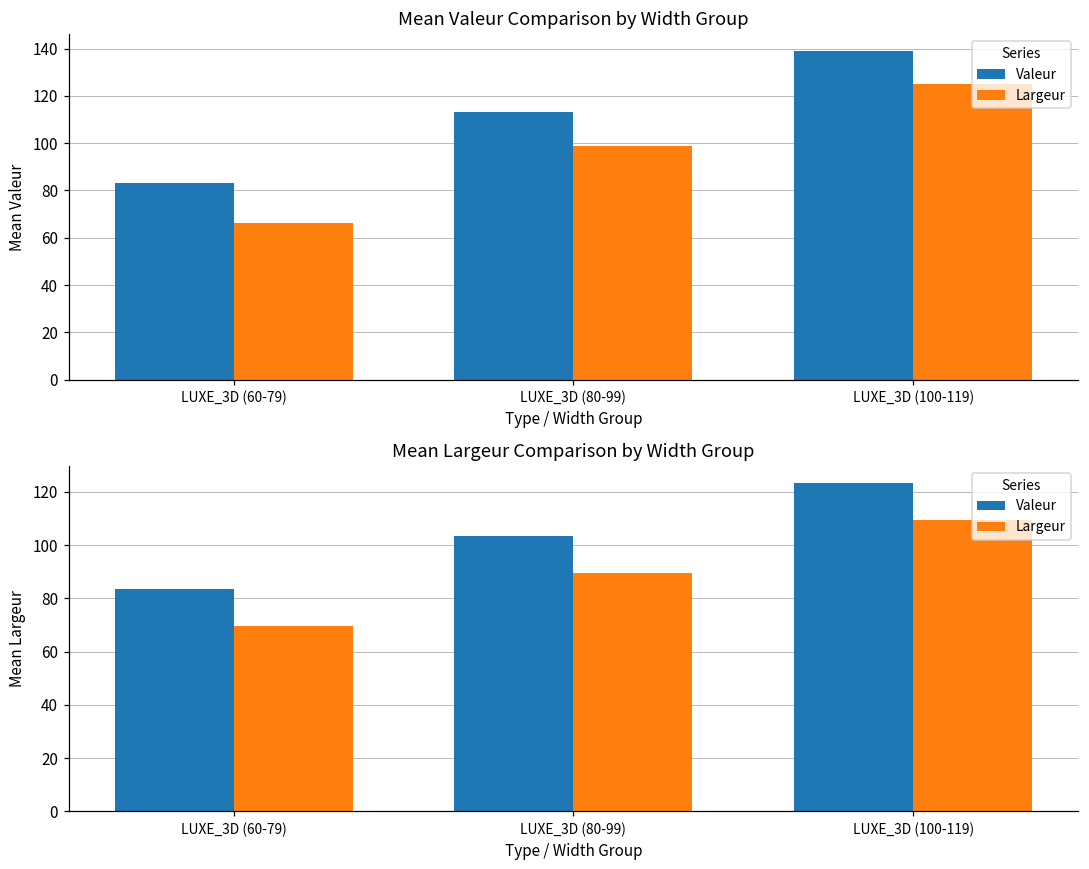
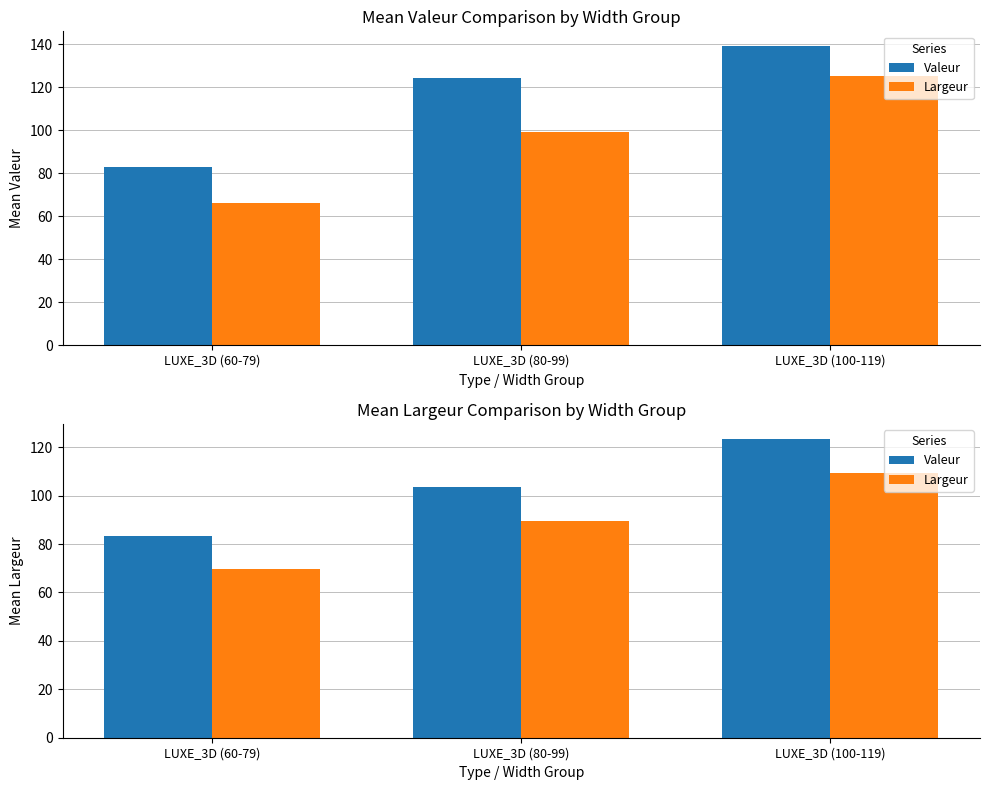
  {
    "Mean Valeur Comparison by Width Group": {
      "Valeur": {
        "LUXE_3D (60-79)": 83,
-       "LUXE_3D (80-99)": 113,
+       "LUXE_3D (80-99)": 124,
        "LUXE_3D (100-119)": 139
      },
      "Largeur": {
        "LUXE_3D (60-79)": 66,
        "LUXE_3D (80-99)": 99
      }
    },
    "Mean Largeur Comparison by Width Group": {
      "Valeur": {
        "LUXE_3D (60-79)": 84,
        "LUXE_3D (80-99)": 104,
        "LUXE_3D (100-119)": 124
      },
      "Largeur": {
        "LUXE_3D (60-79)": 70,
        "LUXE_3D (80-99)": 90
      }
    }
  }
